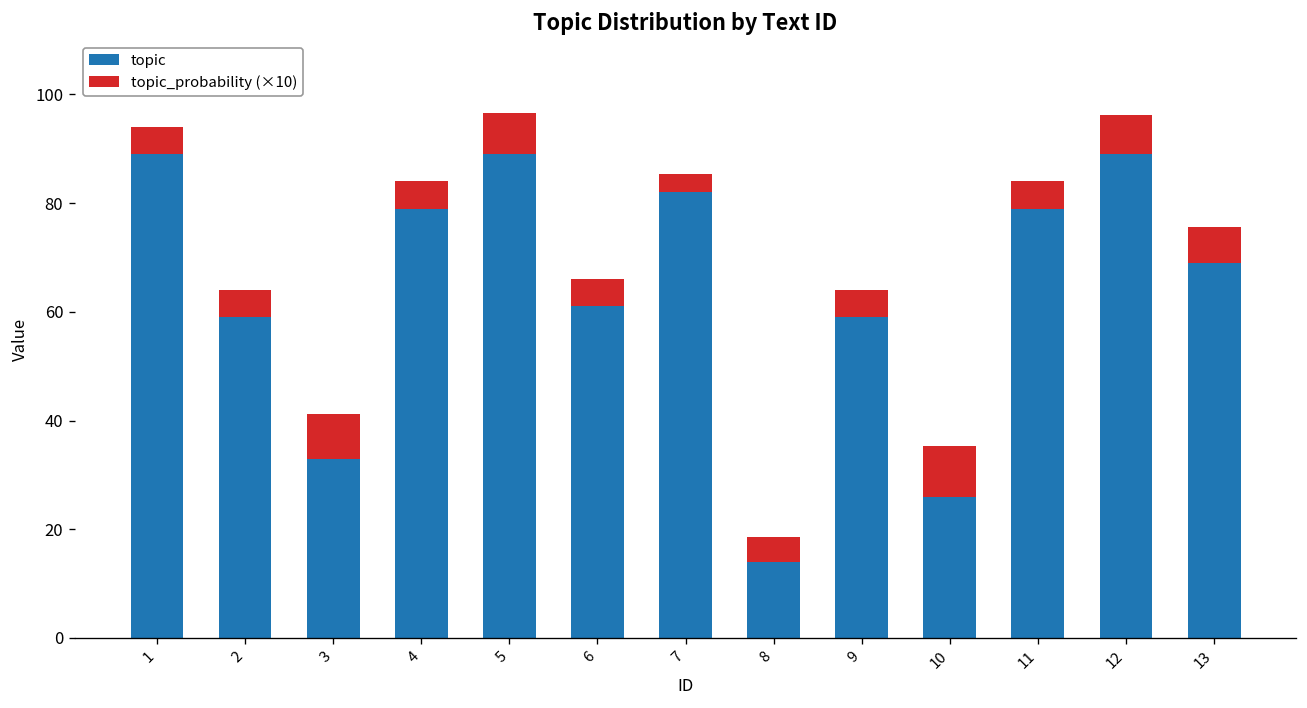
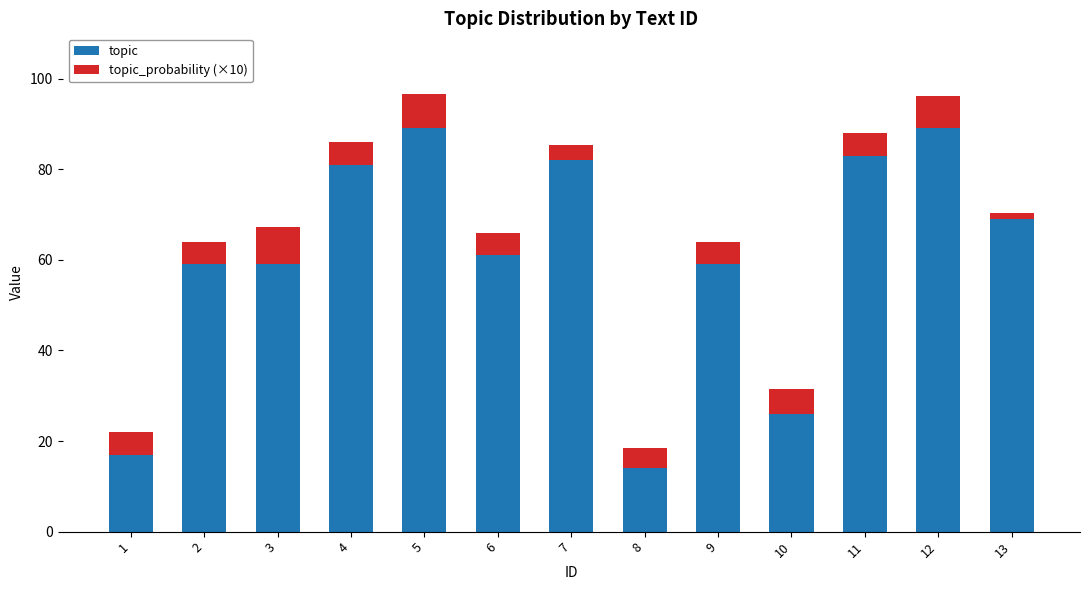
  {
    "topic": {
-     "1": 89,
+     "1": 17,
      "2": 59,
-     "3": 33,
-     "4": 79,
+     "3": 59,
+     "4": 81,
      "5": 89,
      "6": 61,
      "7": 82,
      "8": 14,
      "9": 59,
      "10": 26,
-     "11": 79,
+     "11": 83,
      "12": 89,
      "13": 69
    },
    "topic_probability (×10)": {
      "1": 5,
      "2": 5,
      "3": 8,
      "4": 5,
      "5": 7,
      "6": 5,
      "7": 3,
      "8": 5,
      "9": 5,
-     "10": 9,
+     "10": 6,
      "11": 5,
      "12": 7,
-     "13": 7
+     "13": 1
    }
  }
